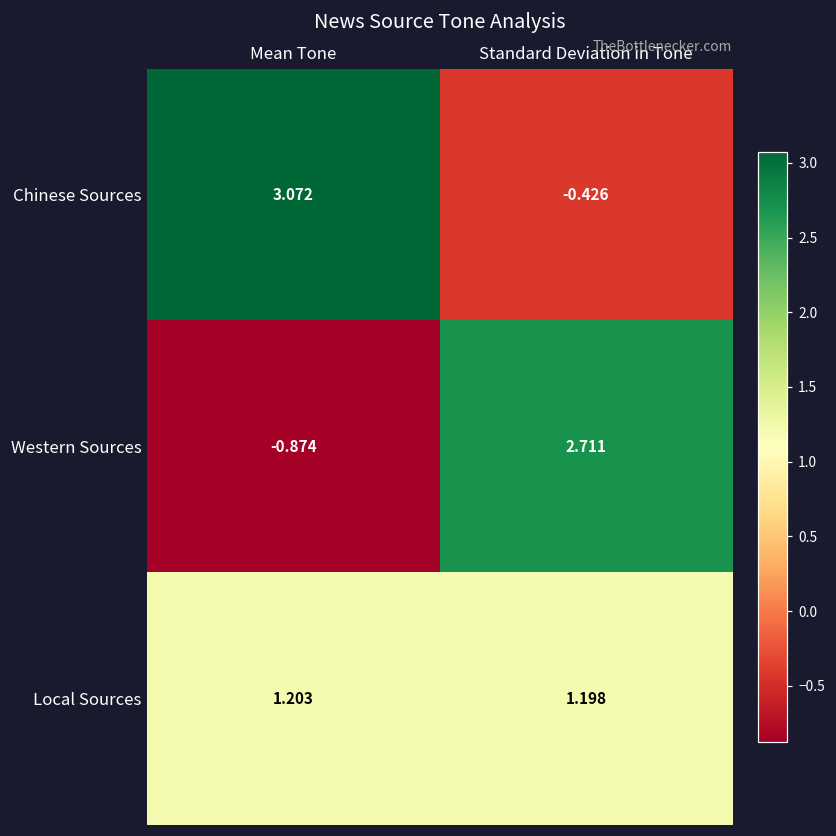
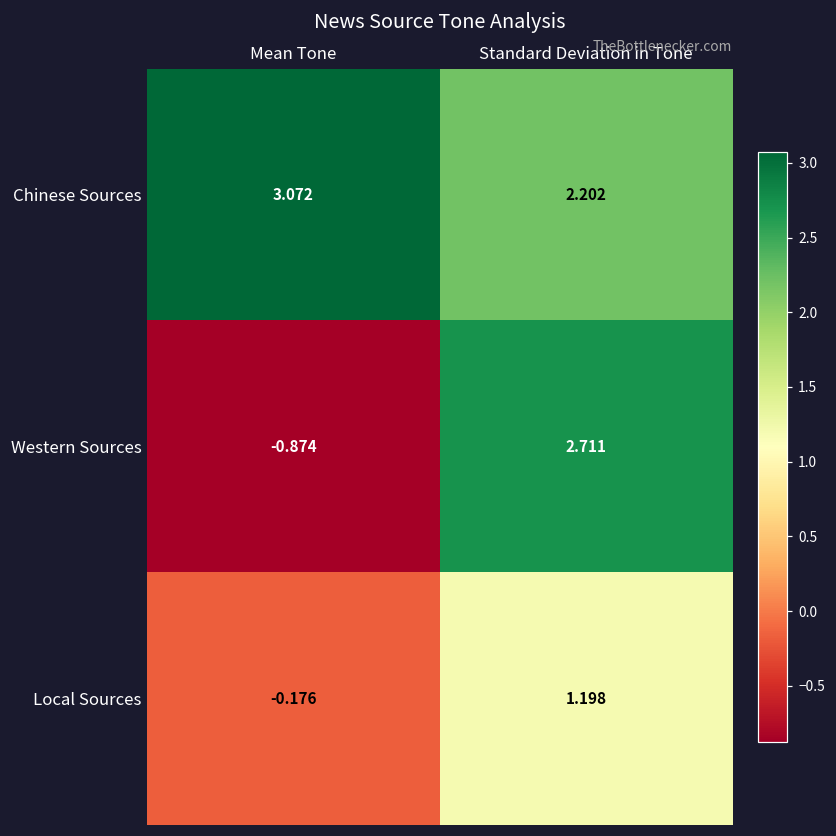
  {
    "Chinese Sources": {
      "Mean Tone": 3.072,
-     "Standard Deviation in Tone": -0.426
+     "Standard Deviation in Tone": 2.202
    },
    "Western Sources": {
      "Mean Tone": -0.874,
      "Standard Deviation in Tone": 2.711
    },
    "Local Sources": {
-     "Mean Tone": 1.203,
+     "Mean Tone": -0.176,
      "Standard Deviation in Tone": 1.198
    }
  }
